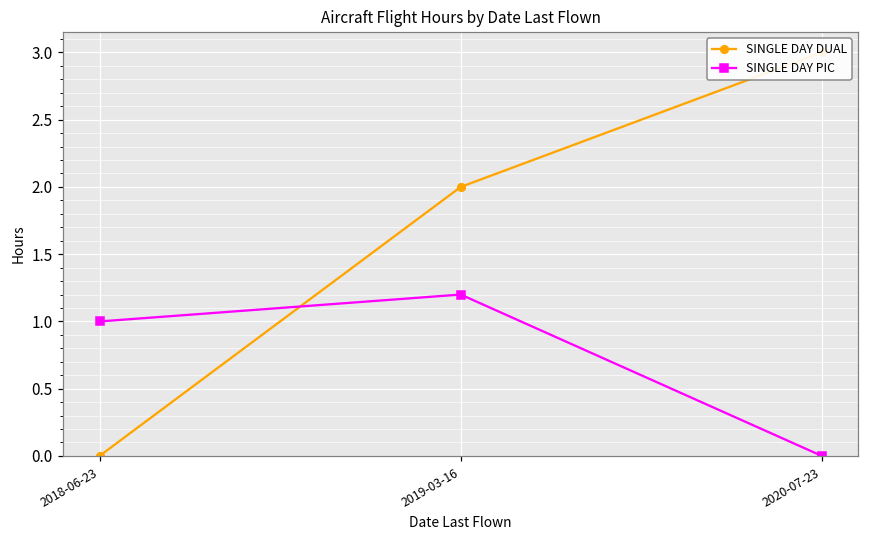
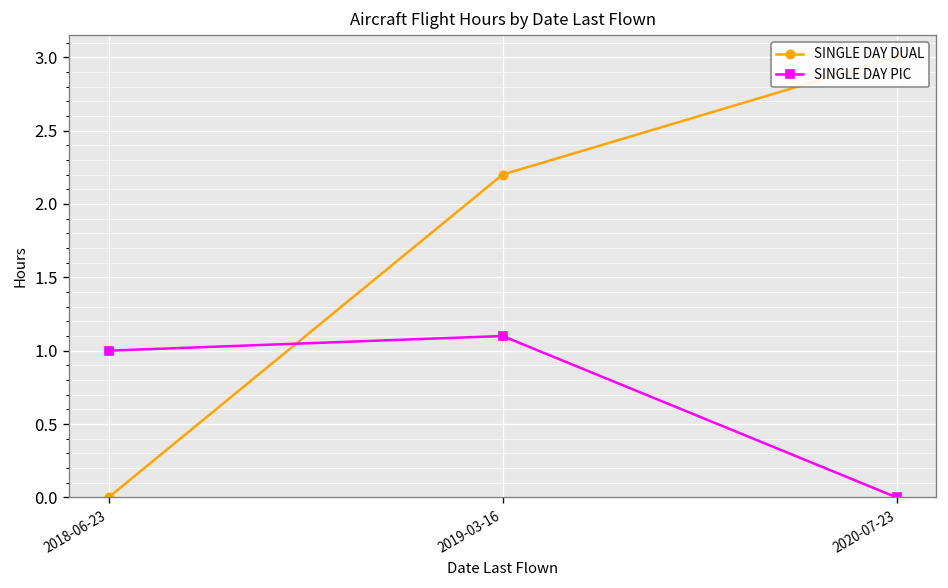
  {
    "SINGLE DAY DUAL": {
      "2018-06-23": 0.0,
-     "2019-03-16": 2.0
+     "2019-03-16": 2.2
    },
    "SINGLE DAY PIC": {
      "2018-06-23": 1.0,
-     "2019-03-16": 1.2,
+     "2019-03-16": 1.1,
      "2020-07-23": 0.0
    }
  }
